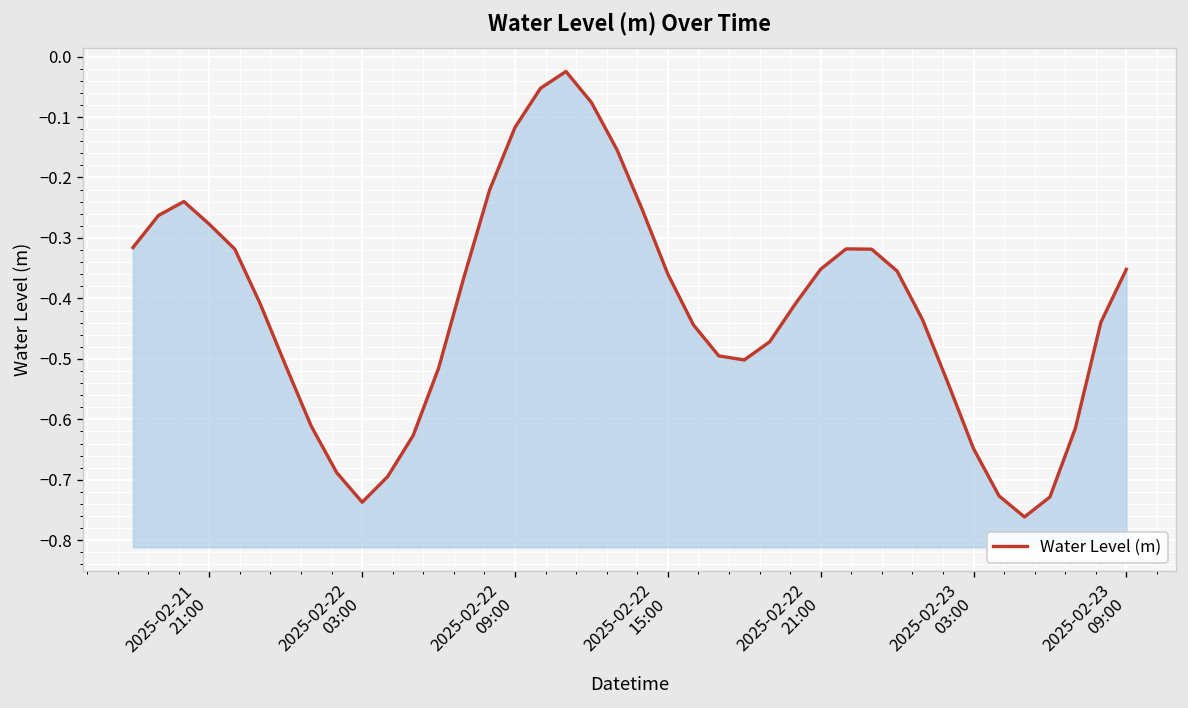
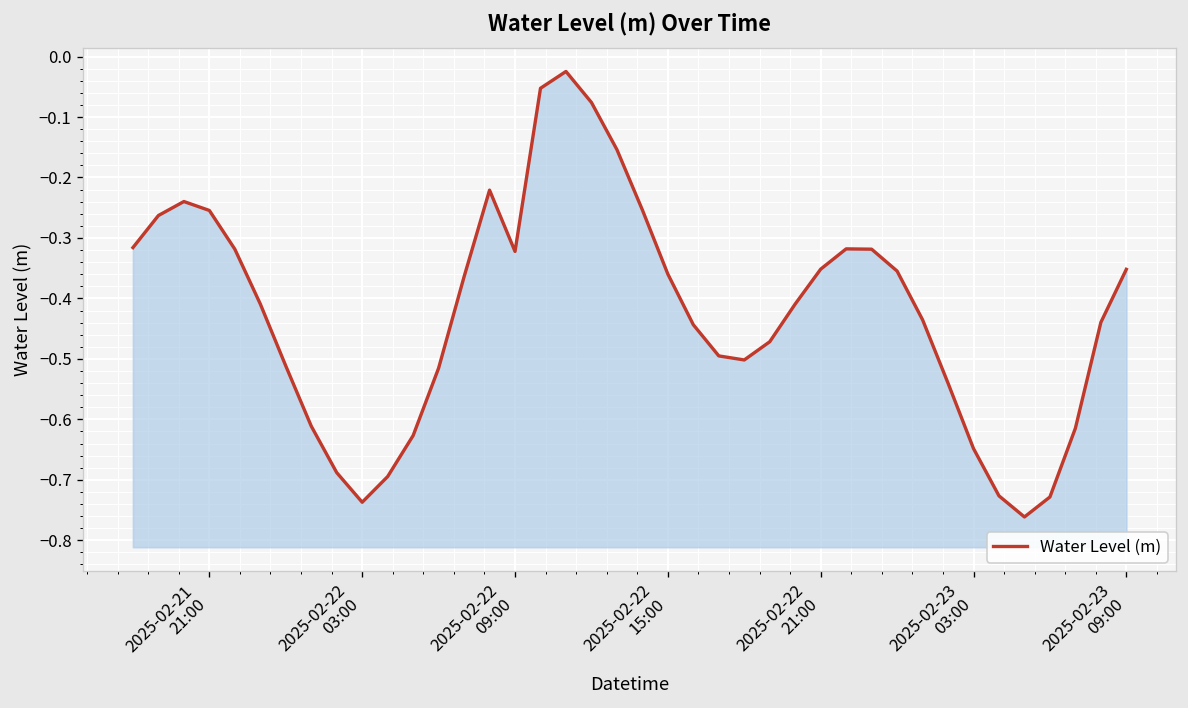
  {
-   "2025-02-21 21:00": -0.28,
+   "2025-02-21 21:00": -0.25,
    "2025-02-22 03:00": -0.74,
-   "2025-02-22 09:00": -0.12,
+   "2025-02-22 09:00": -0.32,
    "2025-02-22 15:00": -0.36,
    "2025-02-22 21:00": -0.35,
    "2025-02-23 03:00": -0.65,
    "2025-02-23 09:00": -0.35
  }
